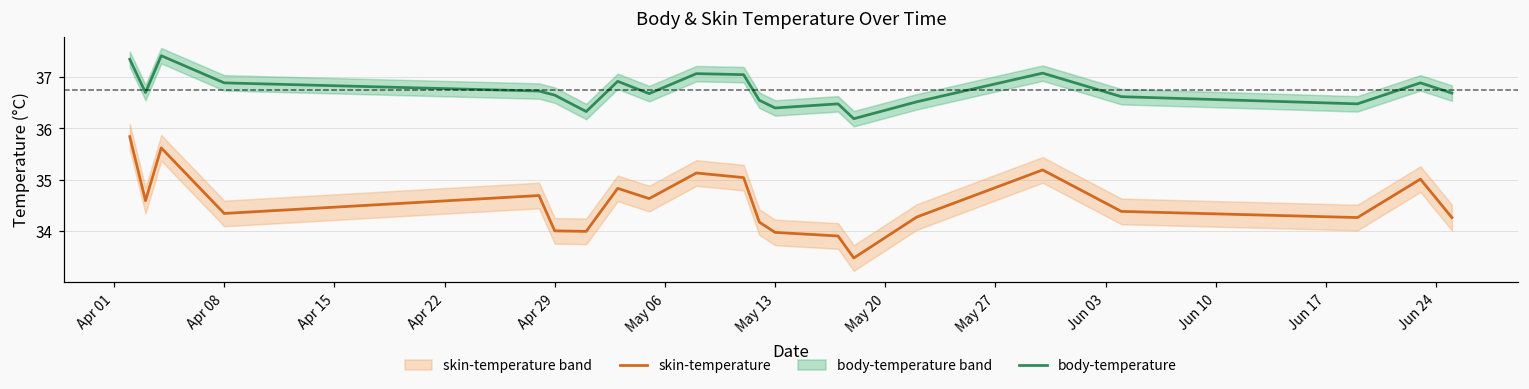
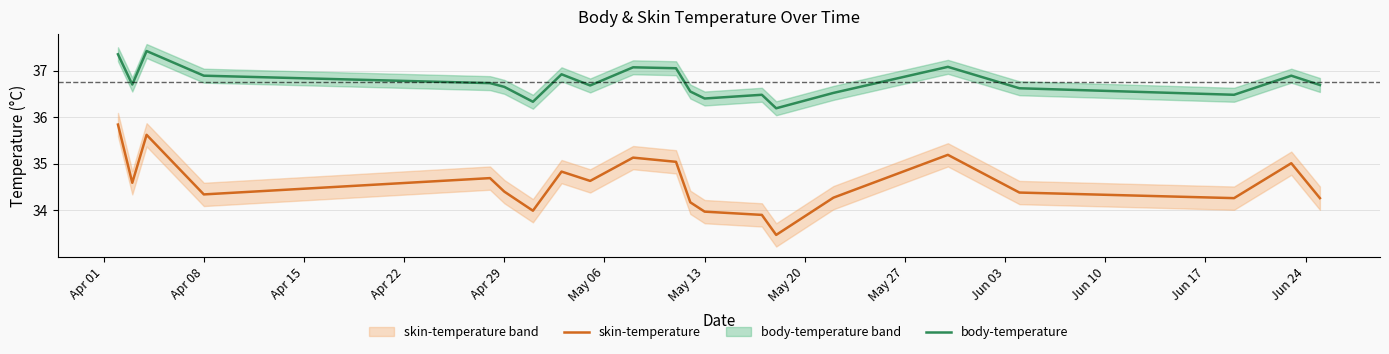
  {
    "skin-temperature": {
      "Apr 08": 34.3,
-     "Apr 29": 34.0,
+     "Apr 29": 34.4,
      "May 13": 34.0
    }
  }
